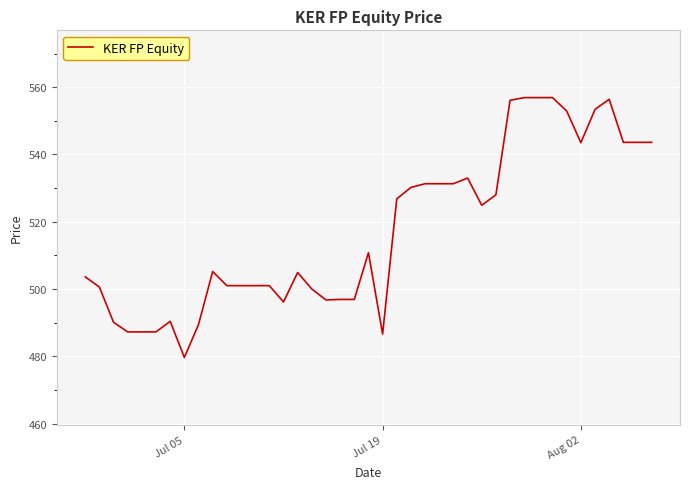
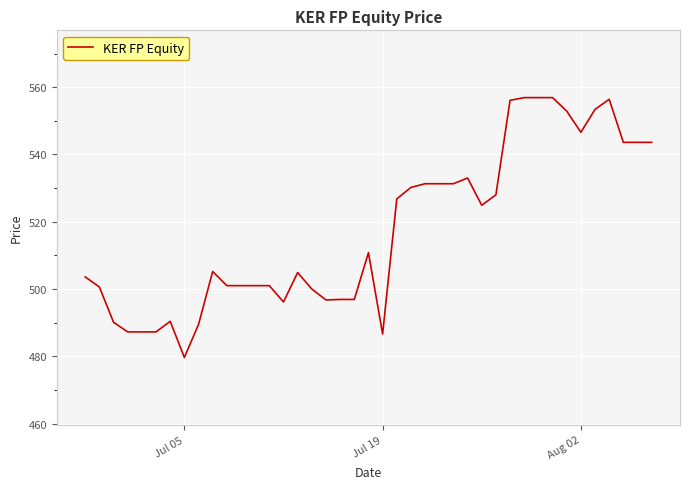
  {
    "Jul 05": 480,
    "Jul 19": 487,
-   "Aug 02": 544
+   "Aug 02": 547
  }
